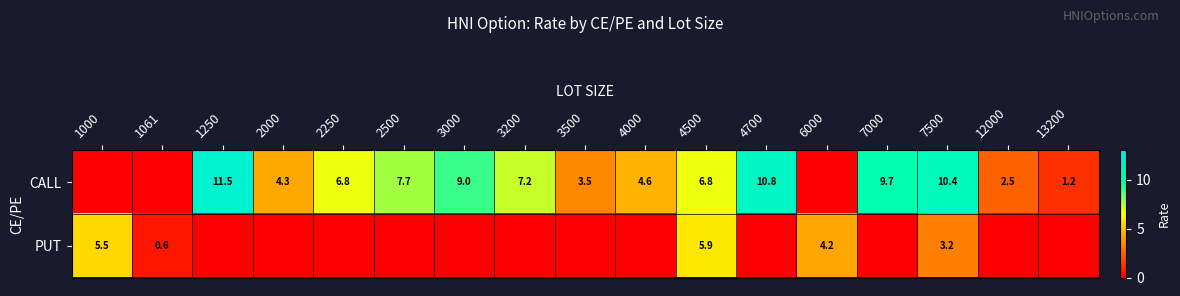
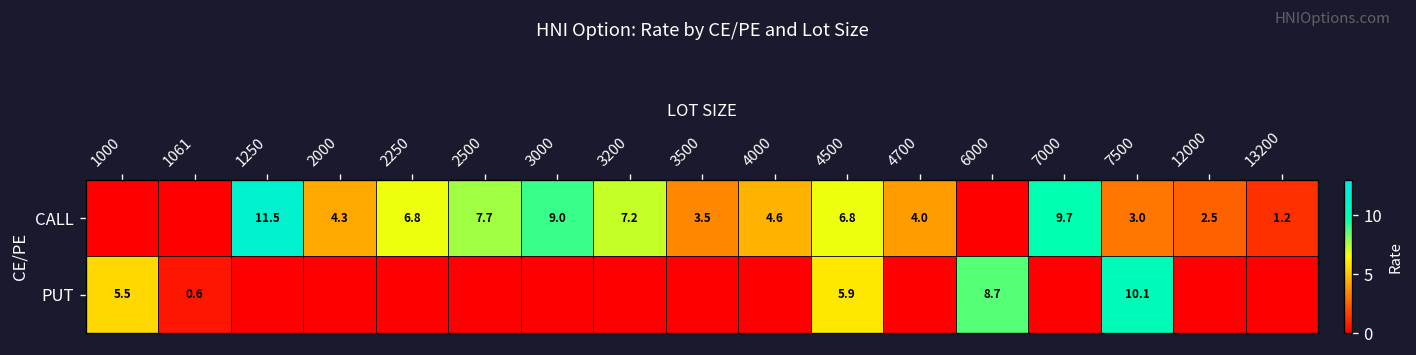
  {
    "CALL": {
      "1250": 11.5,
      "2000": 4.3,
      "2250": 6.8,
      "2500": 7.7,
      "3000": 9.0,
      "3200": 7.2,
      "3500": 3.5,
      "4000": 4.6,
      "4500": 6.8,
-     "4700": 10.8,
+     "4700": 4.0,
      "7000": 9.7,
-     "7500": 10.4,
+     "7500": 3.0,
      "12000": 2.5,
      "13200": 1.2
    },
    "PUT": {
      "1000": 5.5,
      "1061": 0.6,
      "4500": 5.9,
-     "6000": 4.2,
-     "7500": 3.2
+     "6000": 8.7,
+     "7500": 10.1
    }
  }
